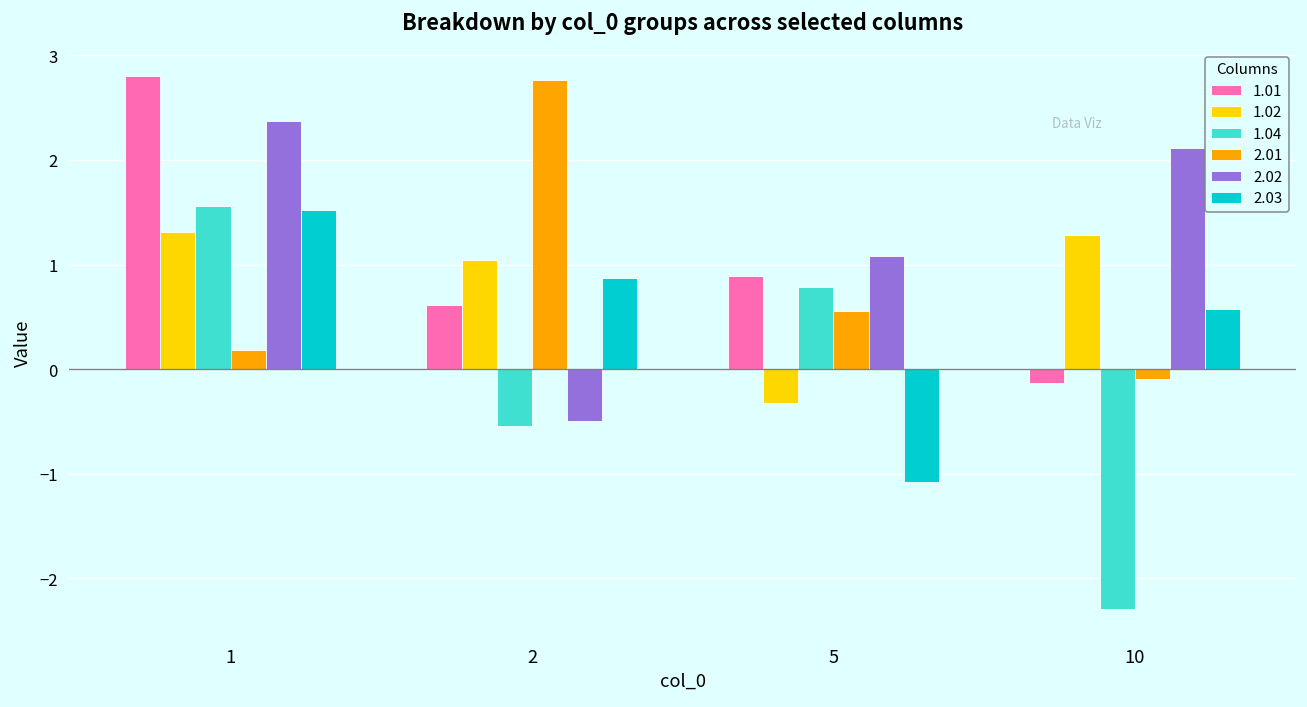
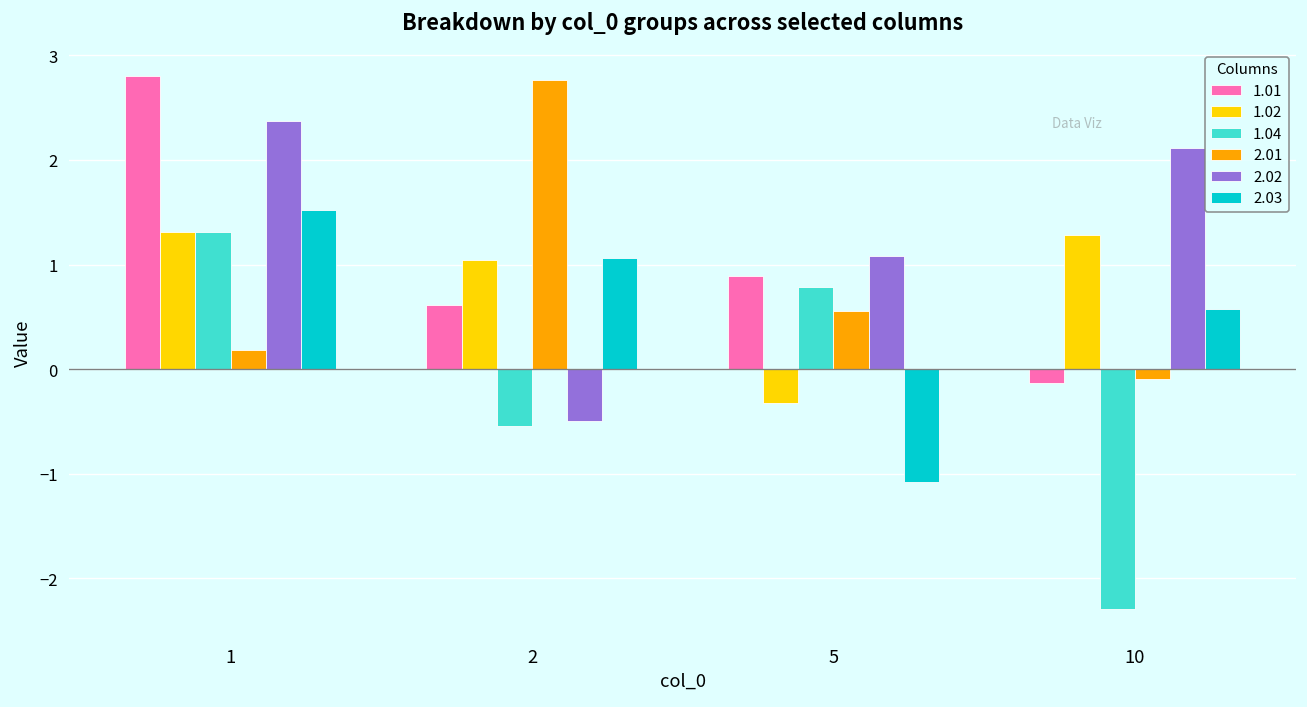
  {
    "1.01": {
      "1": 2.8,
      "2": 0.6,
      "5": 0.9,
      "10": -0.1
    },
    "1.04": {
-     "1": 1.6,
+     "1": 1.3,
      "2": -0.5,
      "5": 0.8,
      "10": -2.3
    },
    "2.02": {
      "1": 2.4,
      "2": -0.5,
      "5": 1.1,
      "10": 2.1
    },
    "2.03": {
      "1": 1.5,
-     "2": 0.9,
+     "2": 1.1,
      "5": -1.1,
      "10": 0.6
    }
  }
